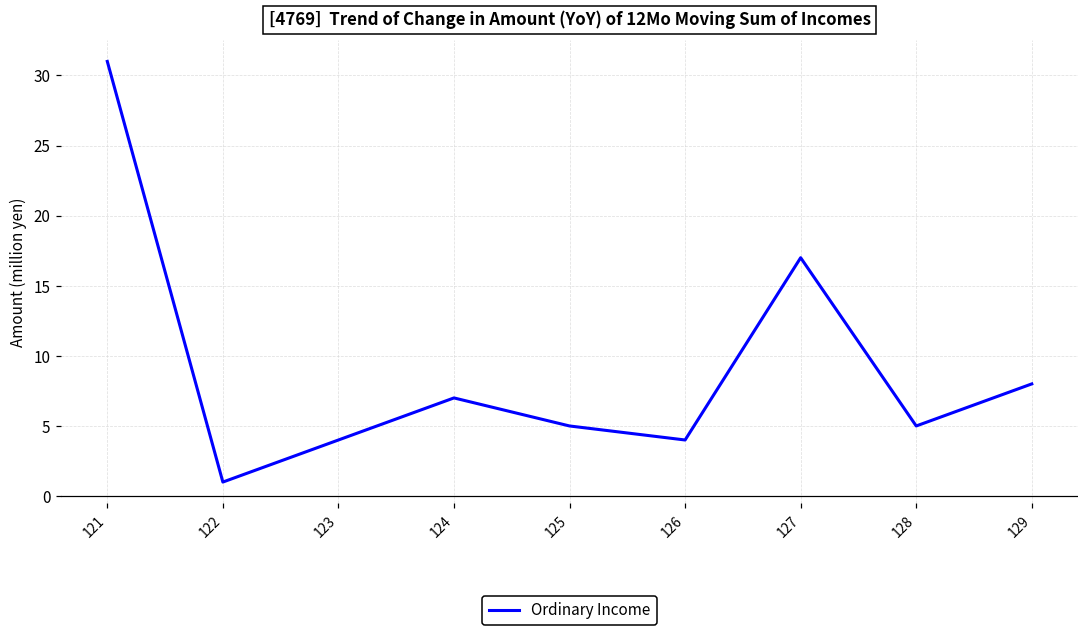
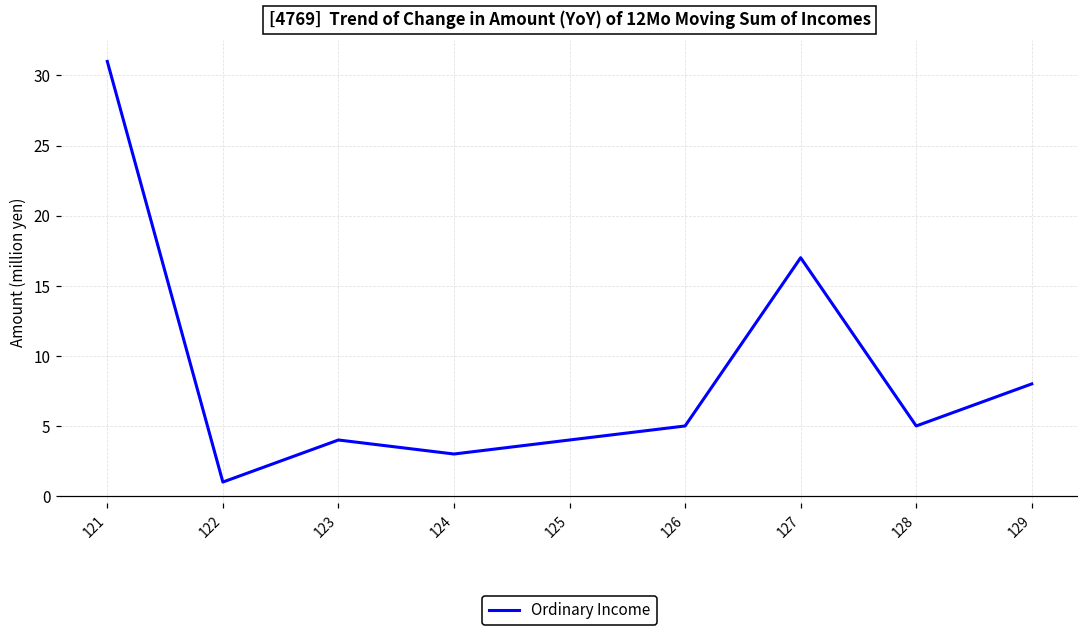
  {
    "121": 31,
    "122": 1,
    "123": 4,
-   "124": 7,
-   "125": 5,
-   "126": 4,
+   "124": 3,
+   "125": 4,
+   "126": 5,
    "127": 17,
    "128": 5,
    "129": 8
  }
